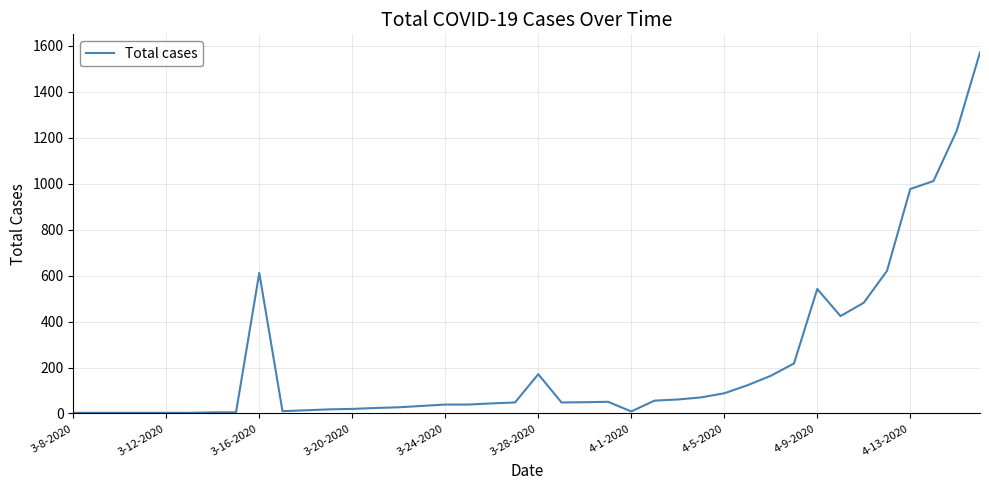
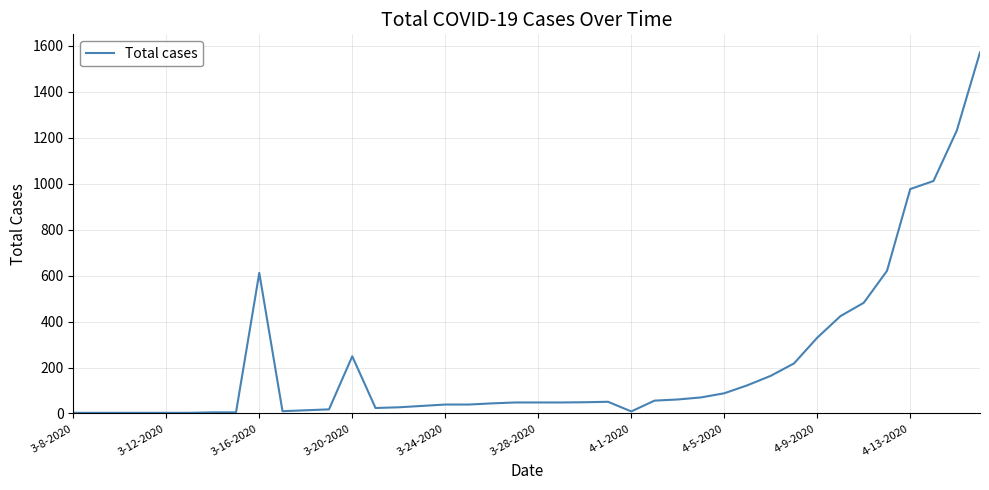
  {
    "3-8-2020": 0,
    "3-12-2020": 0,
    "3-16-2020": 610,
-   "3-20-2020": 20,
+   "3-20-2020": 250,
    "3-24-2020": 40,
-   "3-28-2020": 170,
+   "3-28-2020": 50,
    "4-1-2020": 10,
    "4-5-2020": 90,
-   "4-9-2020": 540,
+   "4-9-2020": 330,
    "4-13-2020": 980
  }
